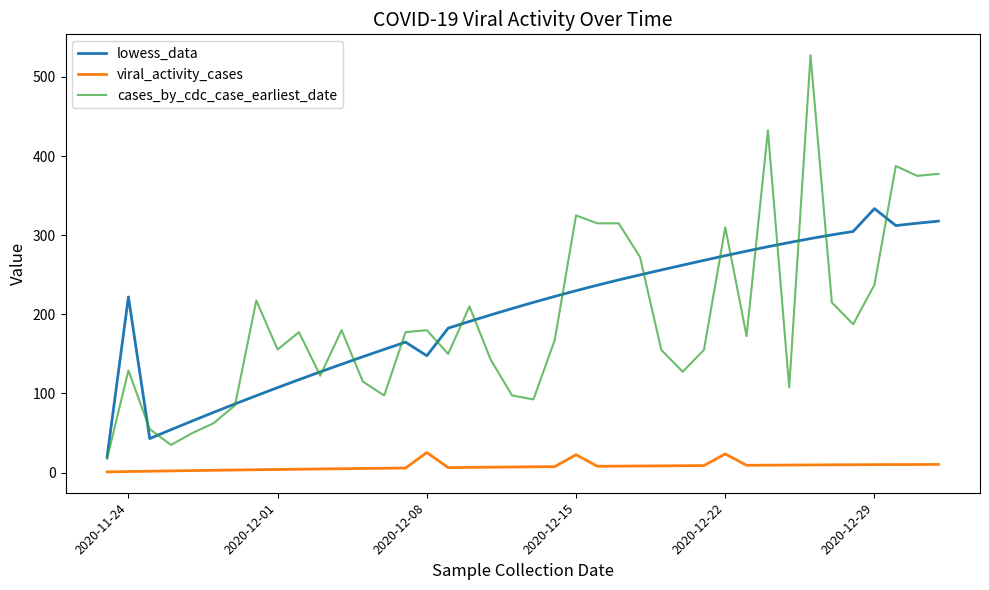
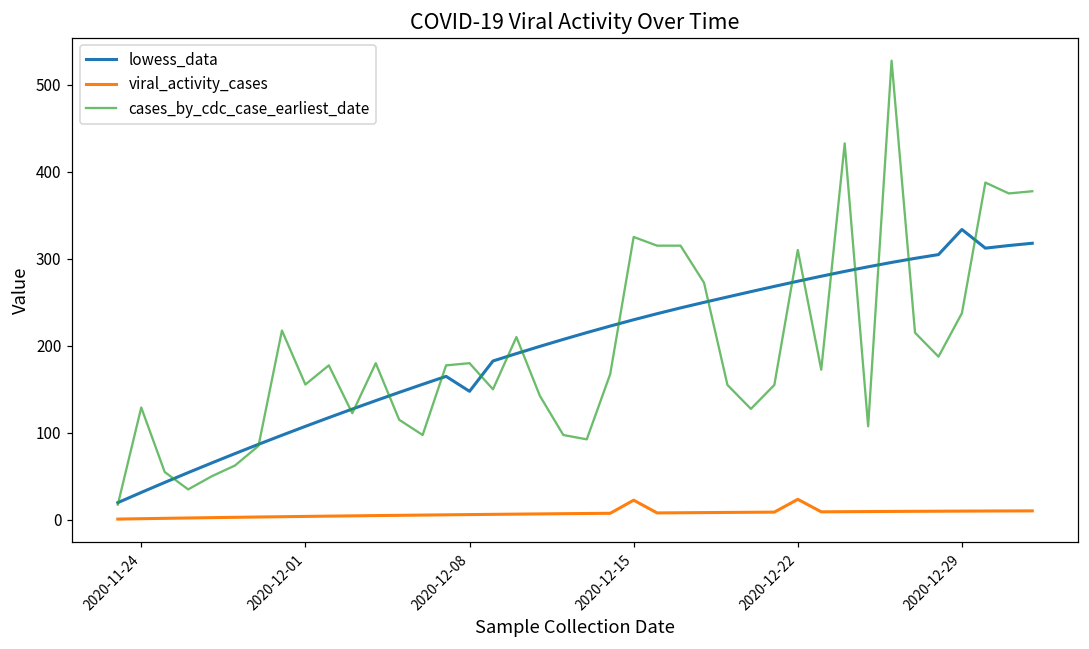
  {
    "lowess_data": {
-     "2020-11-24": 220,
+     "2020-11-24": 30,
      "2020-12-01": 110,
      "2020-12-08": 150,
      "2020-12-15": 230,
      "2020-12-22": 270,
      "2020-12-29": 330
    },
    "viral_activity_cases": {
      "2020-11-24": 0,
      "2020-12-01": 0,
-     "2020-12-08": 30,
+     "2020-12-08": 10,
      "2020-12-15": 20,
      "2020-12-22": 20,
      "2020-12-29": 10
    },
    "cases_by_cdc_case_earliest_date": {
      "2020-11-24": 130,
      "2020-12-01": 160,
      "2020-12-08": 180,
      "2020-12-15": 330,
      "2020-12-22": 310,
      "2020-12-29": 240
    }
  }
